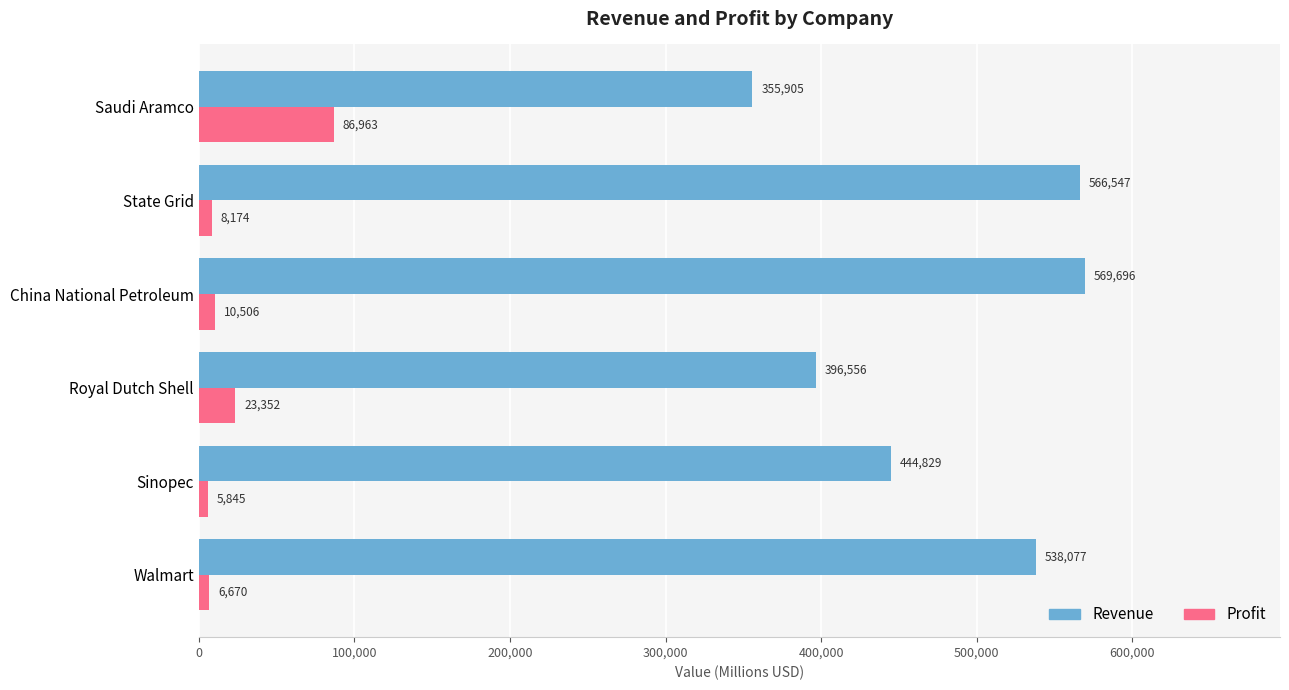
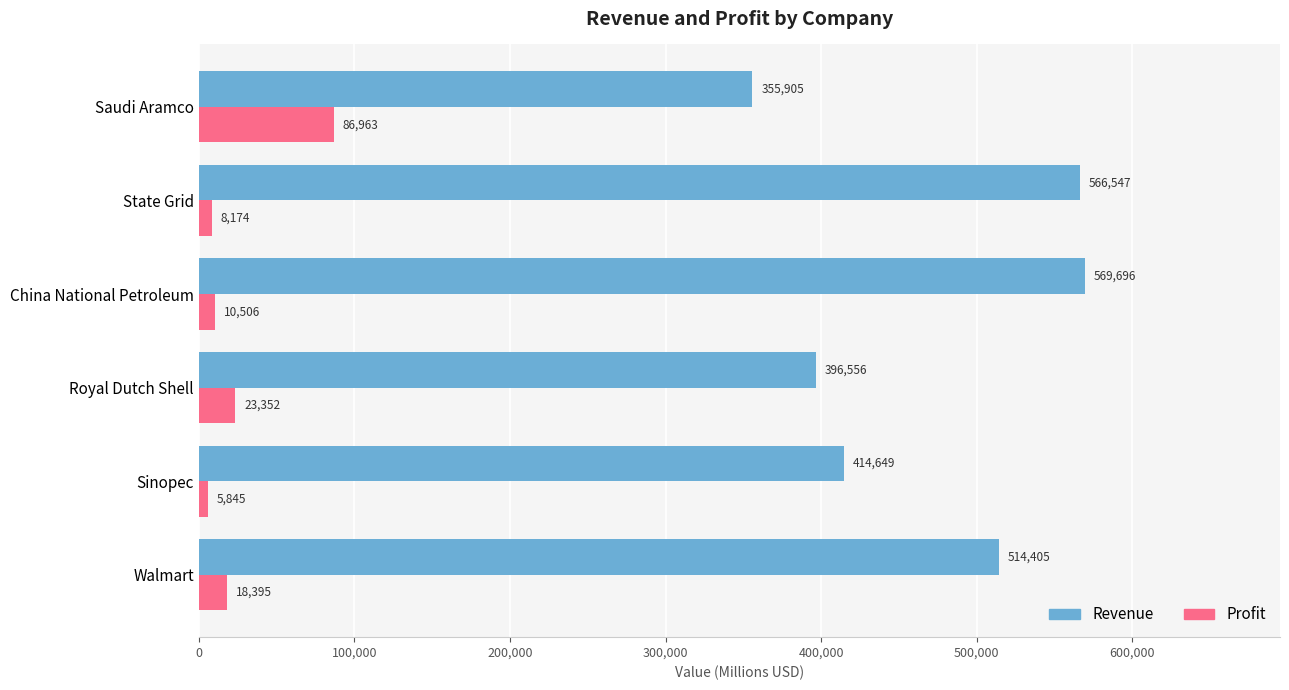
  {
    "Revenue": {
      "Saudi Aramco": "355,905",
      "State Grid": "566,547",
      "China National Petroleum": "569,696",
      "Royal Dutch Shell": "396,556",
-     "Sinopec": "444,829",
-     "Walmart": "538,077"
+     "Sinopec": "414,649",
+     "Walmart": "514,405"
    },
    "Profit": {
      "Saudi Aramco": "86,963",
      "State Grid": "8,174",
      "China National Petroleum": "10,506",
      "Royal Dutch Shell": "23,352",
      "Sinopec": "5,845",
-     "Walmart": "6,670"
+     "Walmart": "18,395"
    }
  }
